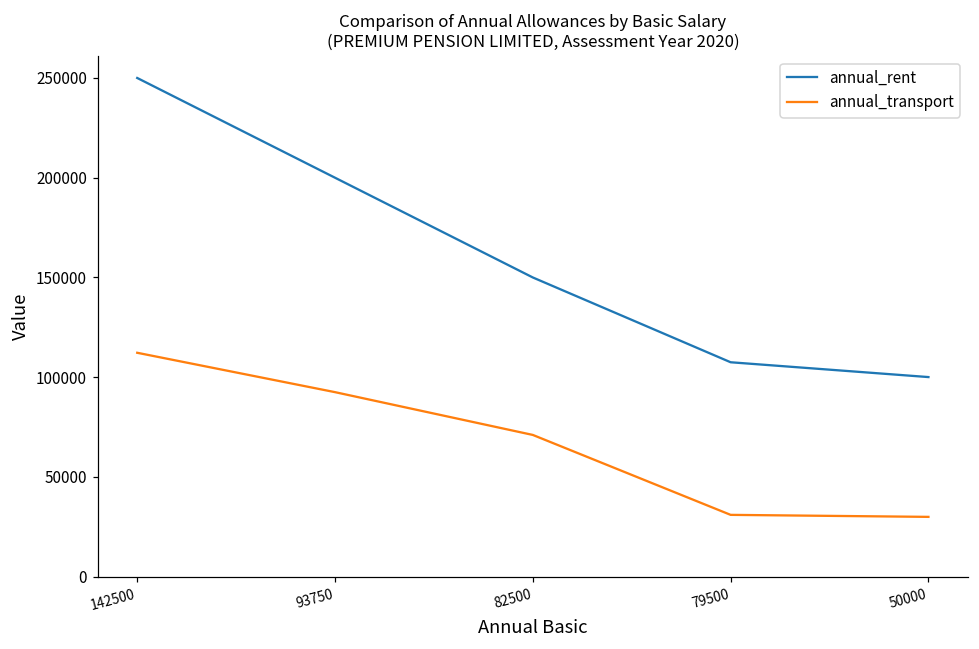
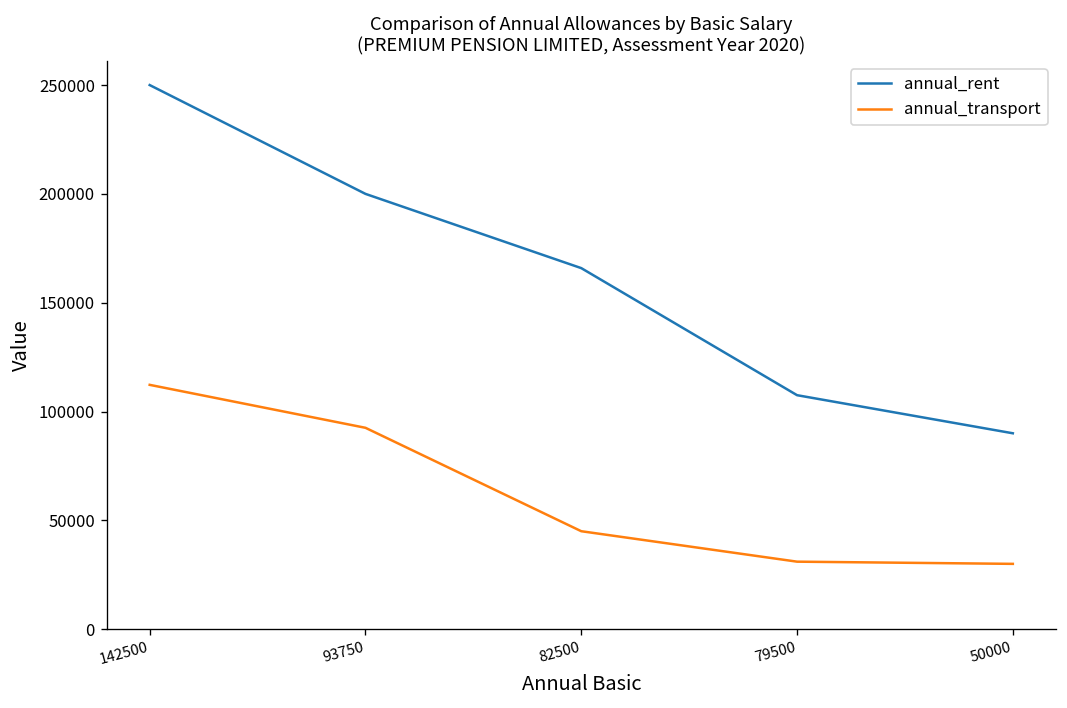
  {
    "annual_rent": {
      "142500": 250000,
      "93750": 200000,
-     "82500": 150000,
+     "82500": 166000,
      "79500": 108000,
-     "50000": 100000
+     "50000": 90000
    },
    "annual_transport": {
      "142500": 112000,
      "93750": 93000,
-     "82500": 71000,
+     "82500": 45000,
      "79500": 31000,
      "50000": 30000
    }
  }
